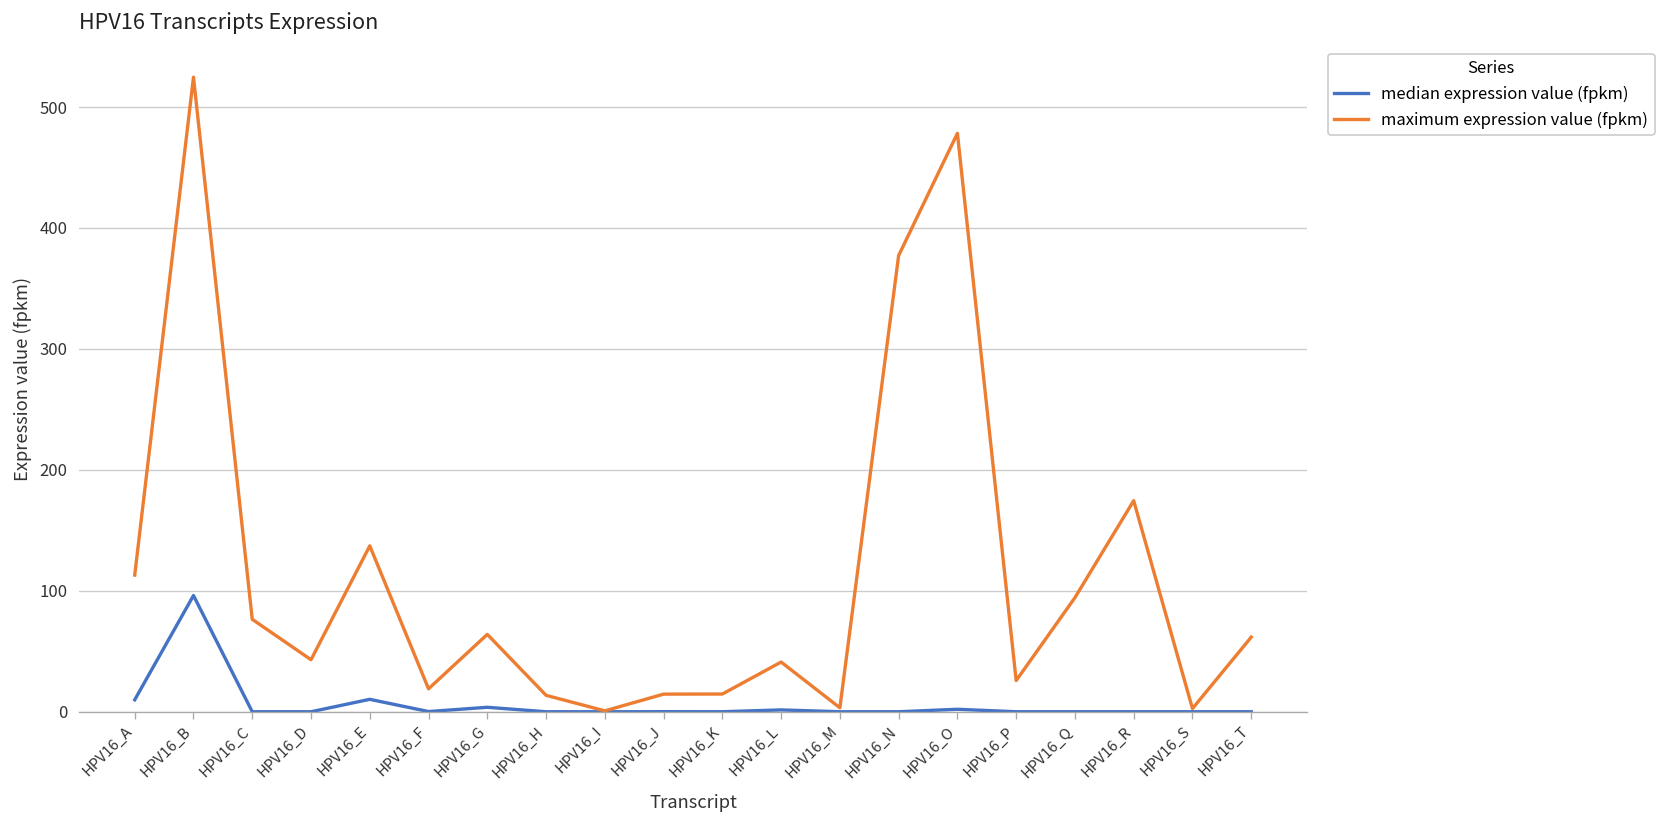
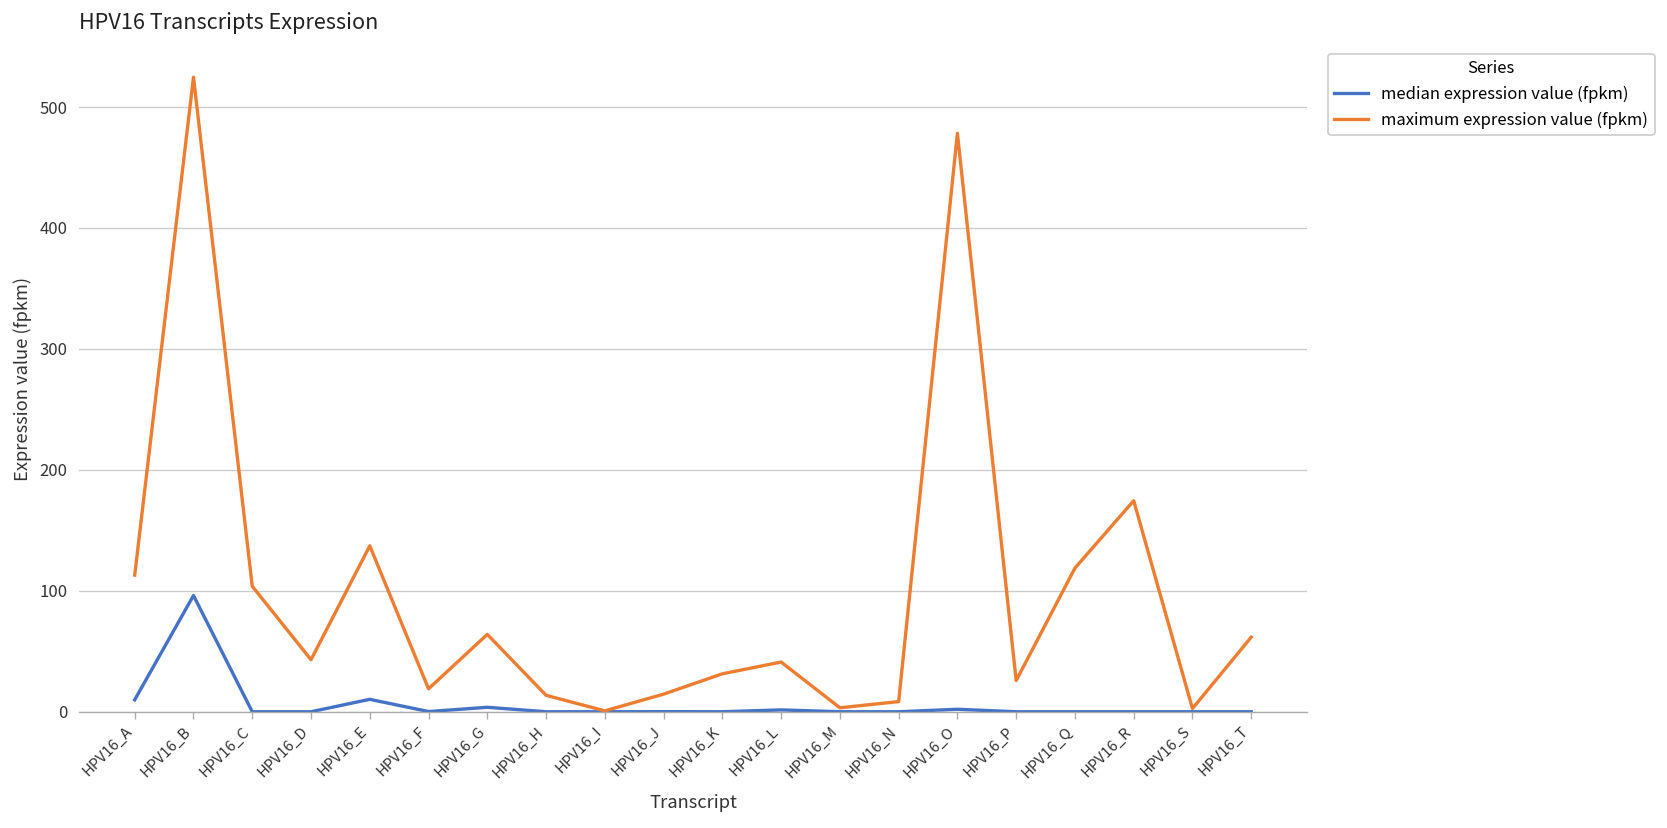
  {
    "median expression value (fpkm)": {
      "HPV16_A": 10,
      "HPV16_B": 96,
      "HPV16_C": 0,
      "HPV16_D": 0,
      "HPV16_E": 10,
      "HPV16_F": 0,
      "HPV16_G": 4,
      "HPV16_H": 0,
      "HPV16_J": 0,
      "HPV16_K": 0,
      "HPV16_L": 2,
      "HPV16_M": 0,
      "HPV16_N": 0,
      "HPV16_O": 2,
      "HPV16_P": 0,
      "HPV16_Q": 0,
      "HPV16_R": 0,
      "HPV16_S": 0,
      "HPV16_T": 0
    },
    "maximum expression value (fpkm)": {
      "HPV16_A": 113,
      "HPV16_B": 525,
-     "HPV16_C": 76,
+     "HPV16_C": 104,
      "HPV16_D": 43,
      "HPV16_E": 137,
      "HPV16_F": 19,
      "HPV16_G": 64,
      "HPV16_H": 14,
      "HPV16_J": 15,
-     "HPV16_K": 15,
+     "HPV16_K": 31,
      "HPV16_L": 41,
      "HPV16_M": 3,
-     "HPV16_N": 377,
+     "HPV16_N": 8,
      "HPV16_O": 478,
      "HPV16_P": 26,
-     "HPV16_Q": 94,
+     "HPV16_Q": 119,
      "HPV16_R": 175,
      "HPV16_S": 3,
      "HPV16_T": 62
    }
  }
